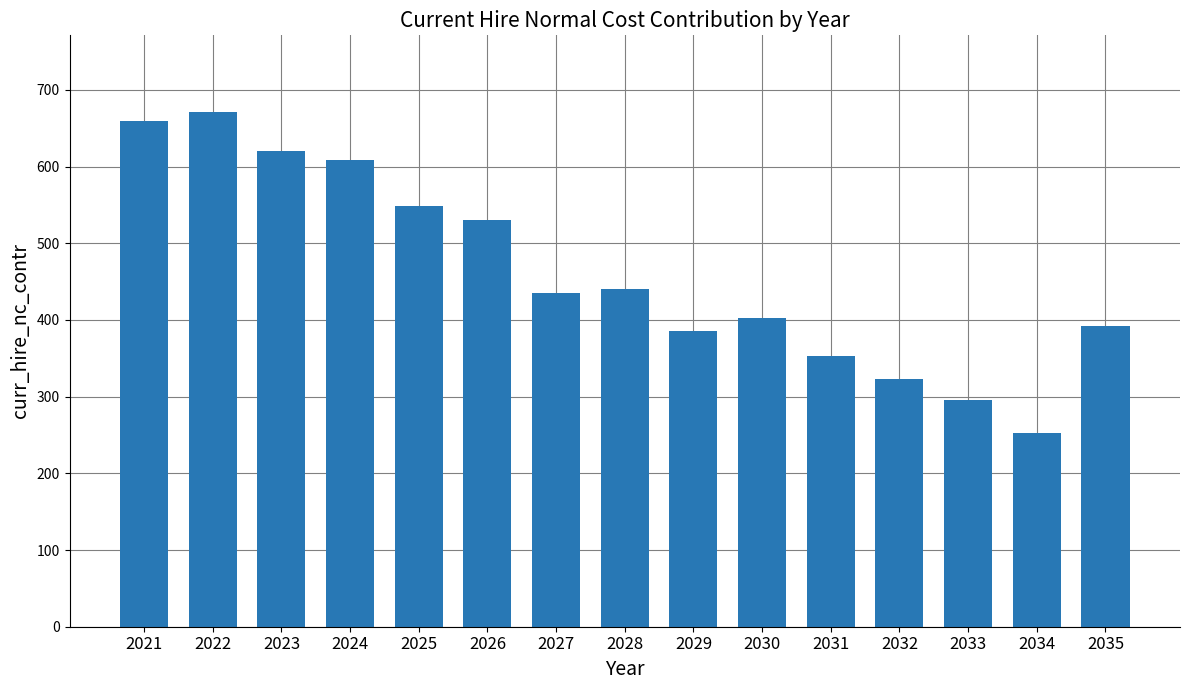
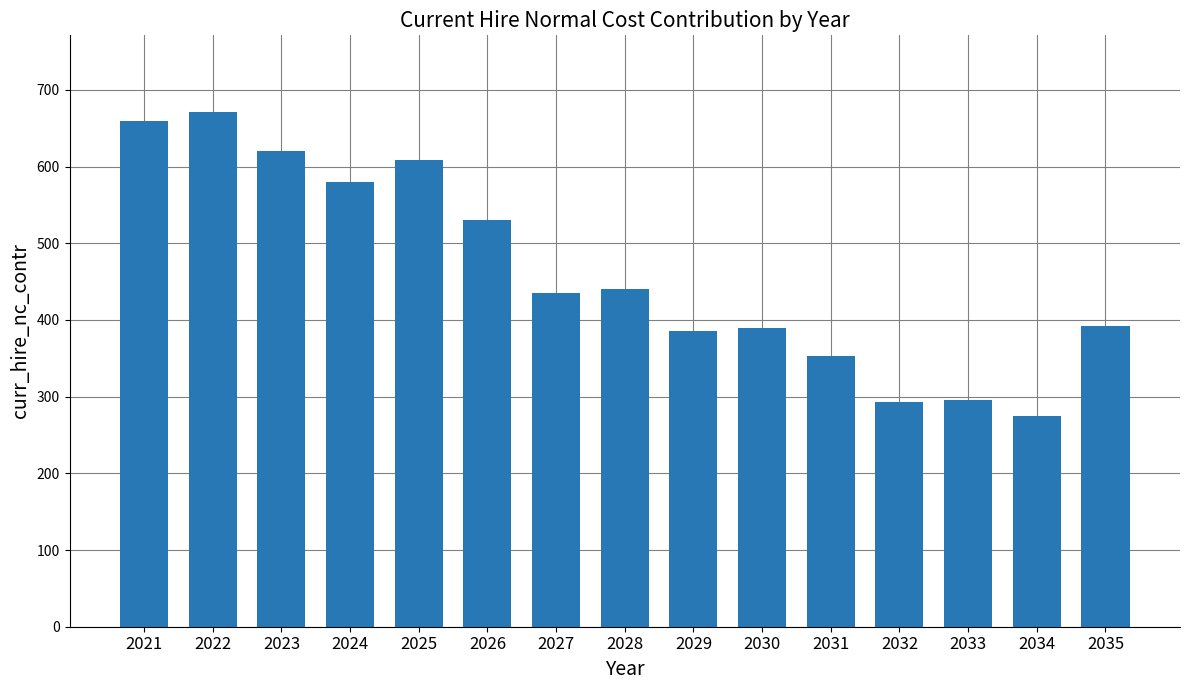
  {
    "2021": 660,
    "2022": 670,
    "2023": 620,
-   "2024": 610,
-   "2025": 550,
+   "2024": 580,
+   "2025": 610,
    "2026": 530,
    "2027": 430,
    "2028": 440,
    "2029": 390,
-   "2030": 400,
+   "2030": 390,
    "2031": 350,
-   "2032": 320,
+   "2032": 290,
    "2033": 300,
-   "2034": 250,
+   "2034": 280,
    "2035": 390
  }
